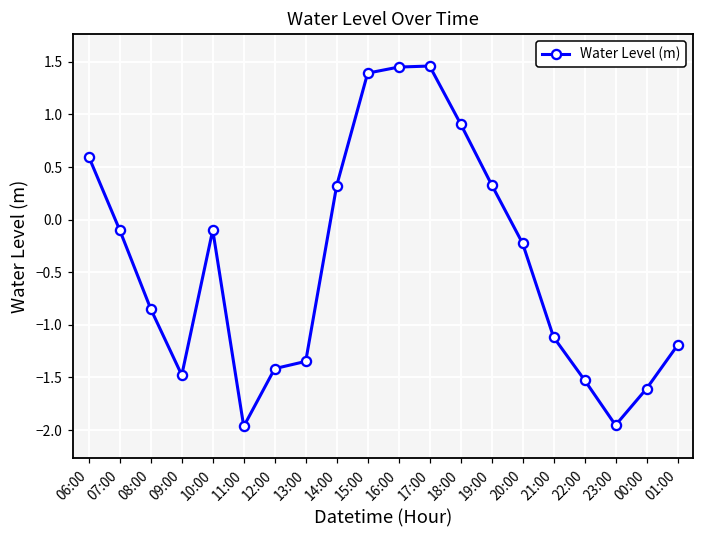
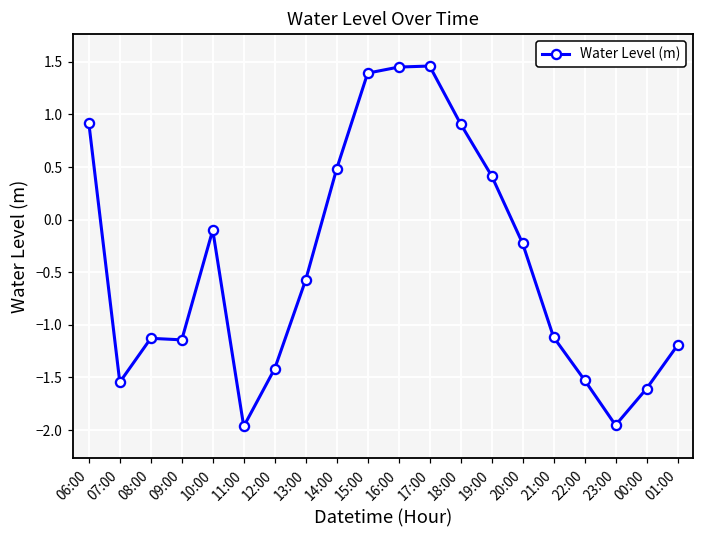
  {
-   "06:00": 0.6,
-   "07:00": -0.1,
-   "08:00": -0.8,
-   "09:00": -1.5,
+   "06:00": 0.9,
+   "07:00": -1.5,
+   "08:00": -1.1,
+   "09:00": -1.1,
    "10:00": -0.1,
    "11:00": -2.0,
    "12:00": -1.4,
-   "13:00": -1.3,
-   "14:00": 0.3,
+   "13:00": -0.6,
+   "14:00": 0.5,
    "15:00": 1.4,
    "16:00": 1.5,
    "17:00": 1.5,
    "18:00": 0.9,
-   "19:00": 0.3,
+   "19:00": 0.4,
    "20:00": -0.2,
    "21:00": -1.1,
    "22:00": -1.5,
    "23:00": -2.0,
    "00:00": -1.6,
    "01:00": -1.2
  }
